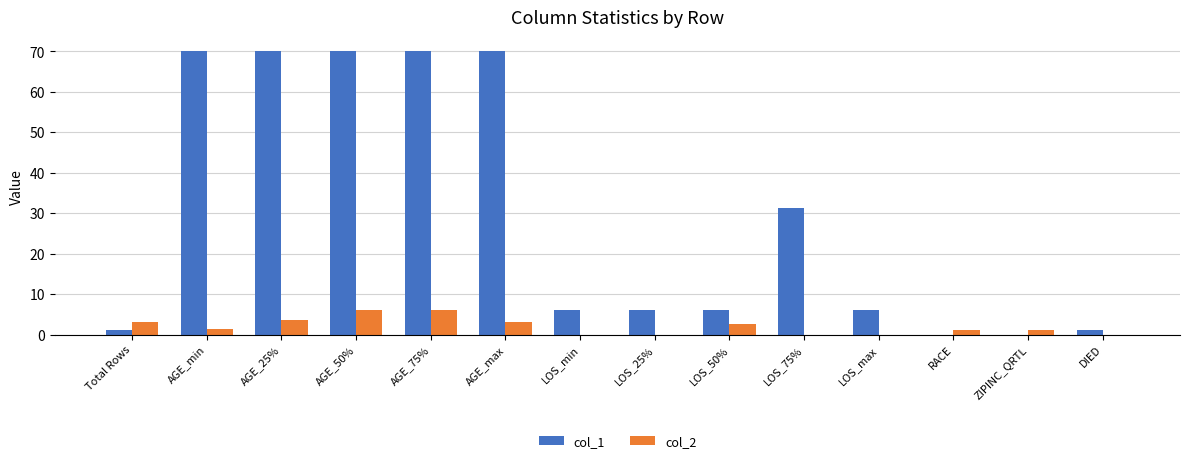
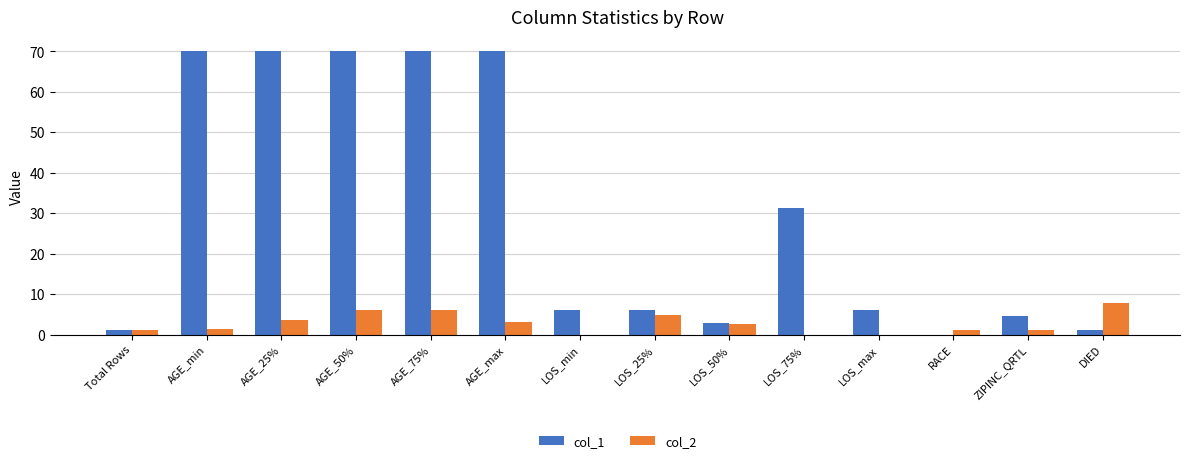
  {
    "col_1": {
      "Total Rows": 1,
      "AGE_min": 70,
      "AGE_25%": 70,
      "AGE_50%": 70,
      "AGE_75%": 70,
      "AGE_max": 70,
      "LOS_min": 6,
      "LOS_25%": 6,
-     "LOS_50%": 6,
+     "LOS_50%": 3,
      "LOS_75%": 31,
      "LOS_max": 6,
      "RACE": 0,
-     "ZIPINC_QRTL": 0,
+     "ZIPINC_QRTL": 5,
      "DIED": 1
    },
    "col_2": {
-     "Total Rows": 3,
+     "Total Rows": 1,
      "AGE_min": 1,
      "AGE_25%": 4,
      "AGE_50%": 6,
      "AGE_75%": 6,
      "AGE_max": 3,
      "LOS_min": 0,
-     "LOS_25%": 0,
+     "LOS_25%": 5,
      "LOS_50%": 3,
      "LOS_75%": 0,
      "LOS_max": 0,
      "RACE": 1,
      "ZIPINC_QRTL": 1,
-     "DIED": 0
+     "DIED": 8
    }
  }
